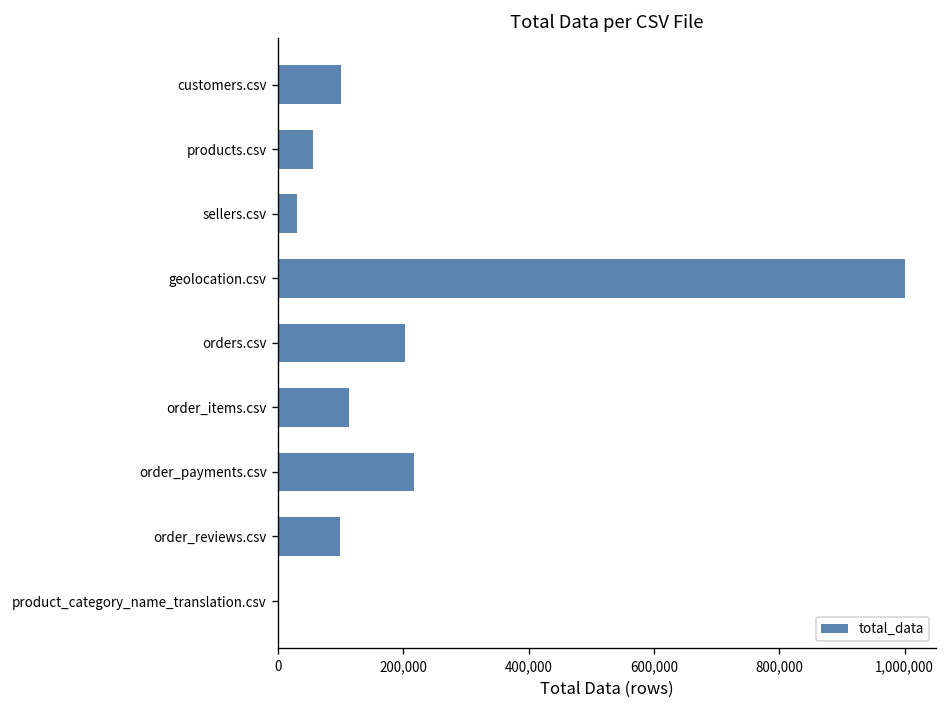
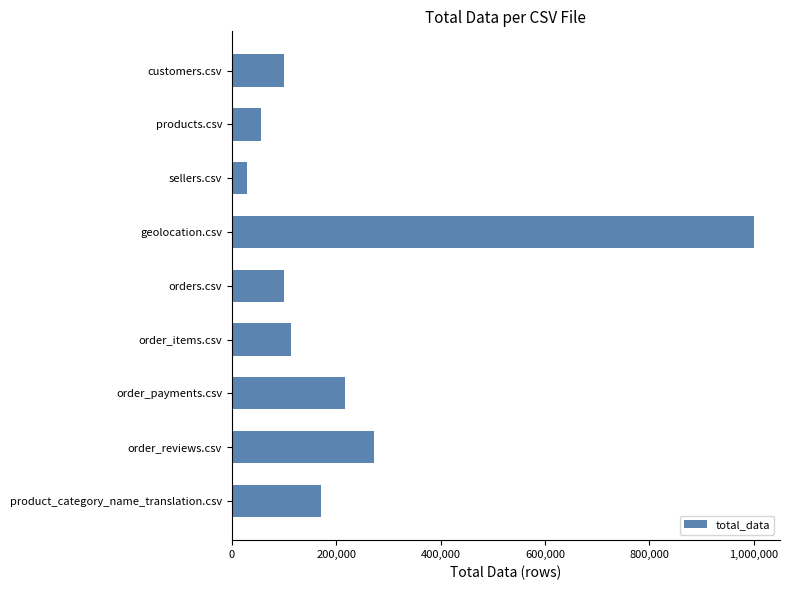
  {
    "customers.csv": "100,000",
    "products.csv": "60,000",
    "sellers.csv": "30,000",
    "geolocation.csv": "1,000,000",
-   "orders.csv": "200,000",
+   "orders.csv": "100,000",
    "order_items.csv": "110,000",
    "order_payments.csv": "220,000",
-   "order_reviews.csv": "100,000",
-   "product_category_name_translation.csv": "0"
+   "order_reviews.csv": "270,000",
+   "product_category_name_translation.csv": "170,000"
  }
